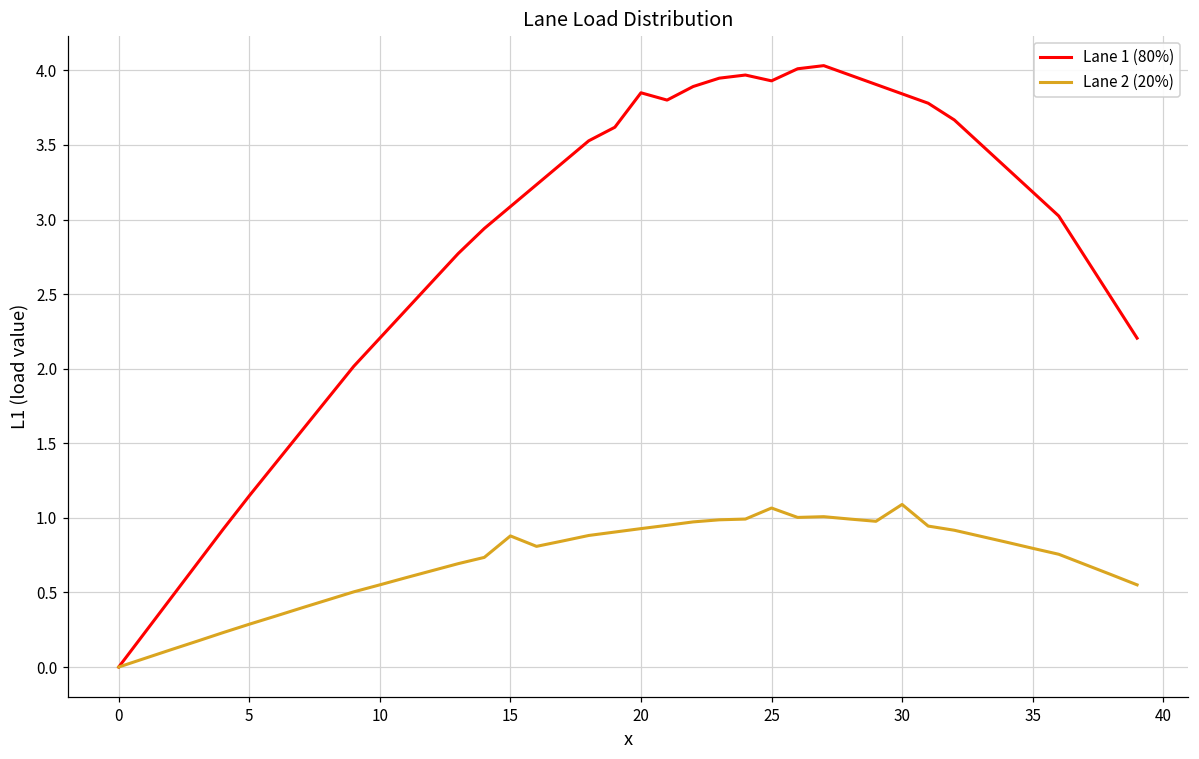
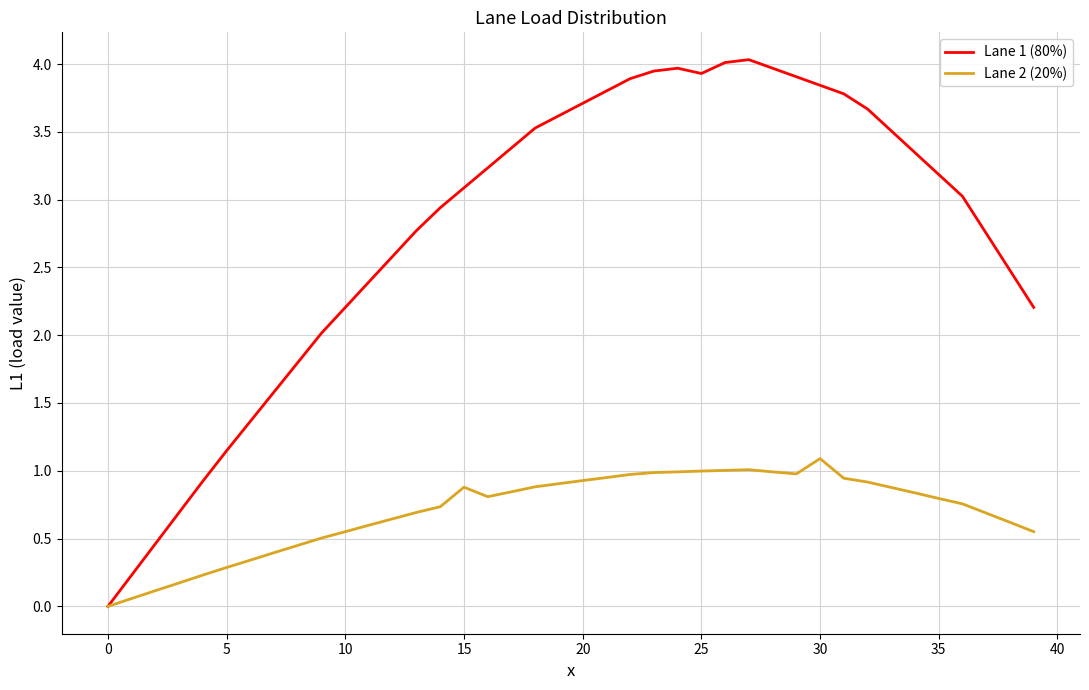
  {
    "Lane 1 (80%)": {
      "5": 1.15,
      "10": 2.21,
      "15": 3.09,
-     "20": 3.85,
+     "20": 3.71,
      "25": 3.93,
      "30": 3.84,
      "35": 3.19
    },
    "Lane 2 (20%)": {
      "5": 0.29,
      "10": 0.55,
      "15": 0.88,
      "20": 0.93,
-     "25": 1.07,
+     "25": 1.00,
      "30": 1.09,
      "35": 0.80
    }
  }
